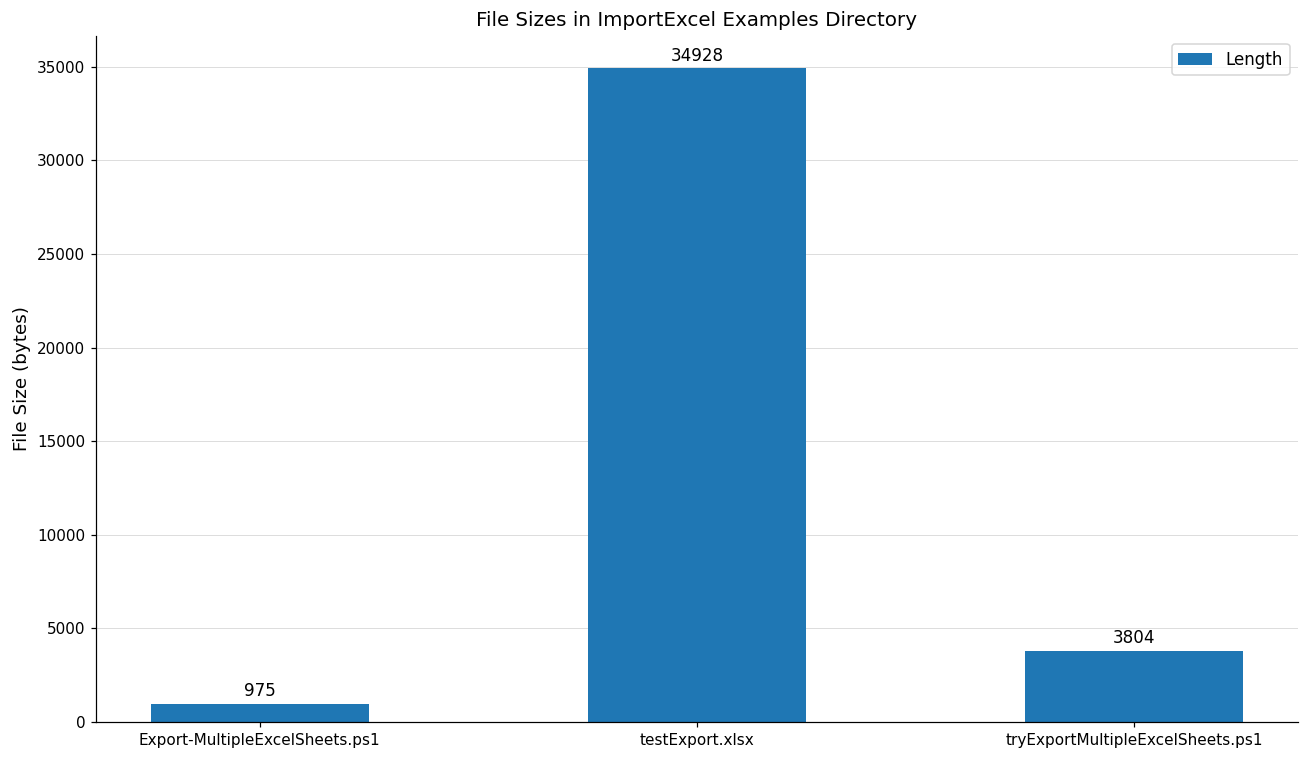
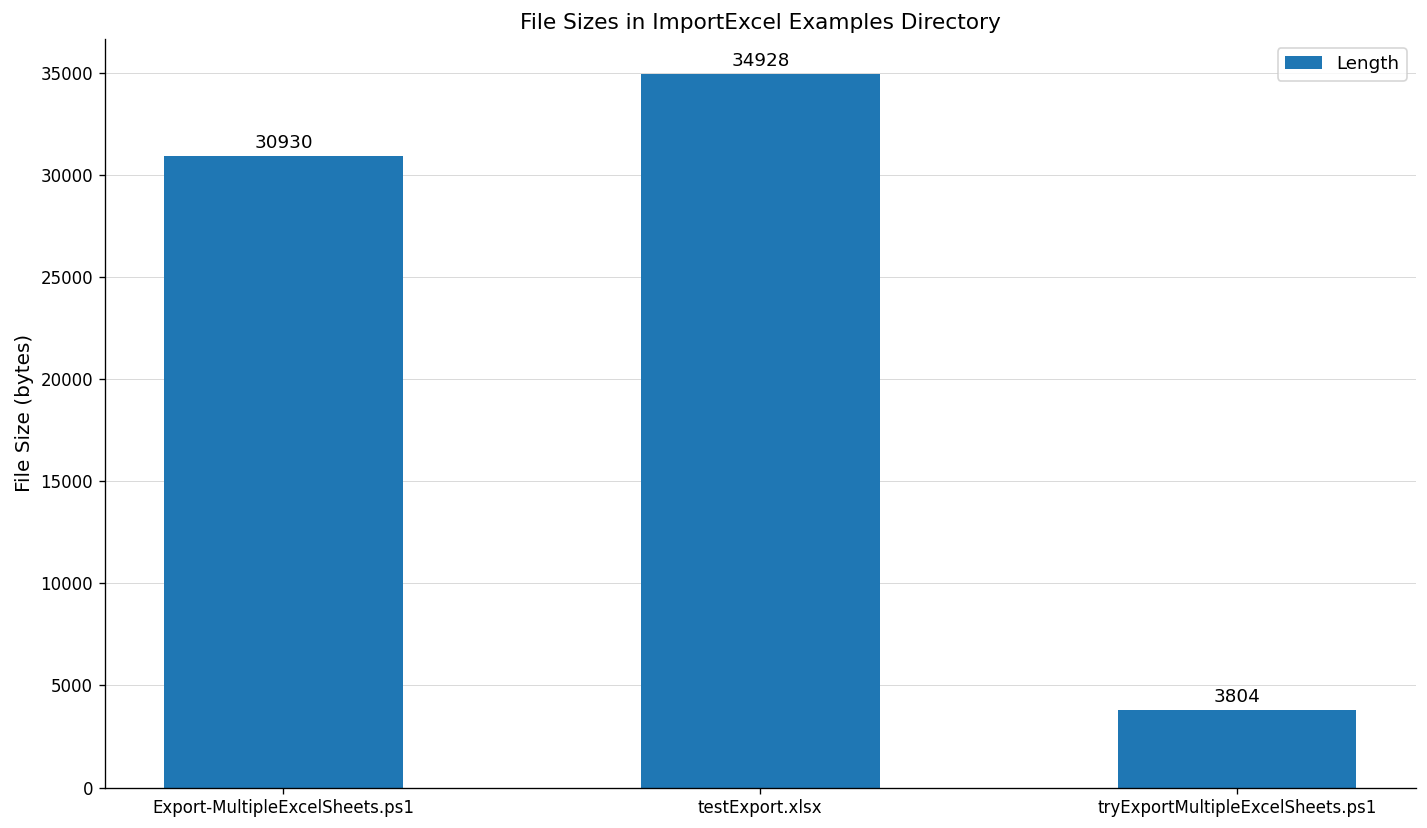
  {
-   "Export-MultipleExcelSheets.ps1": 975,
+   "Export-MultipleExcelSheets.ps1": 30930,
    "testExport.xlsx": 34928,
    "tryExportMultipleExcelSheets.ps1": 3804
  }
